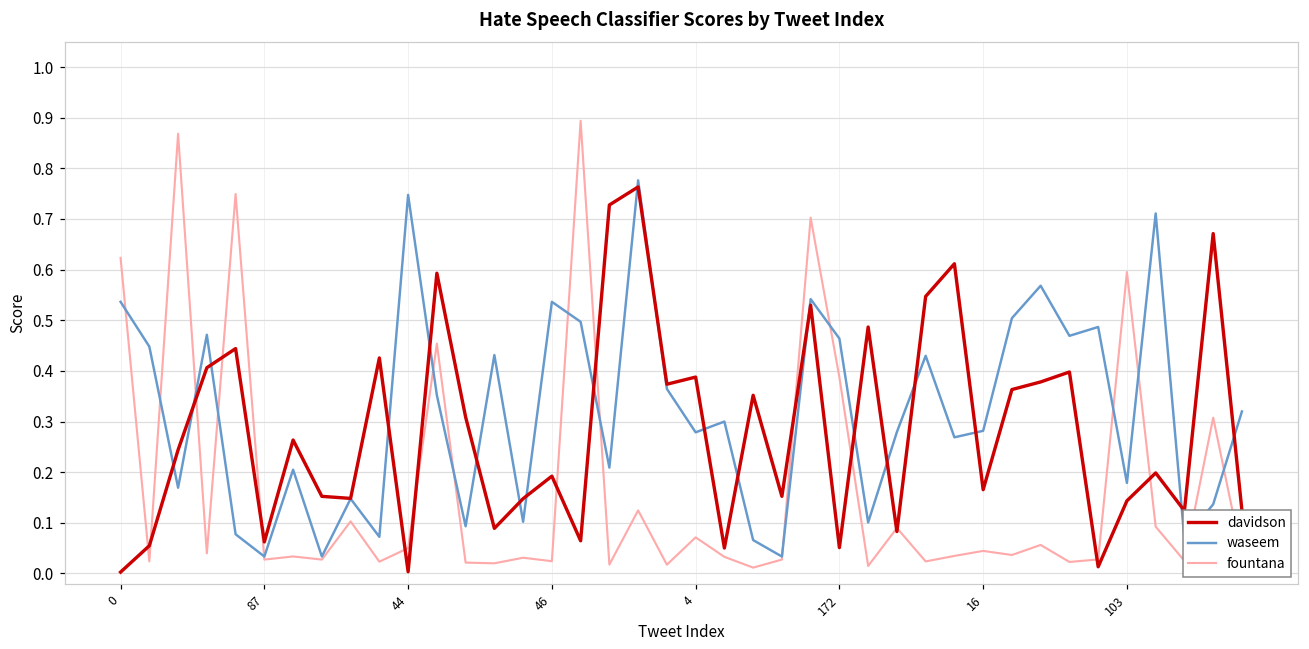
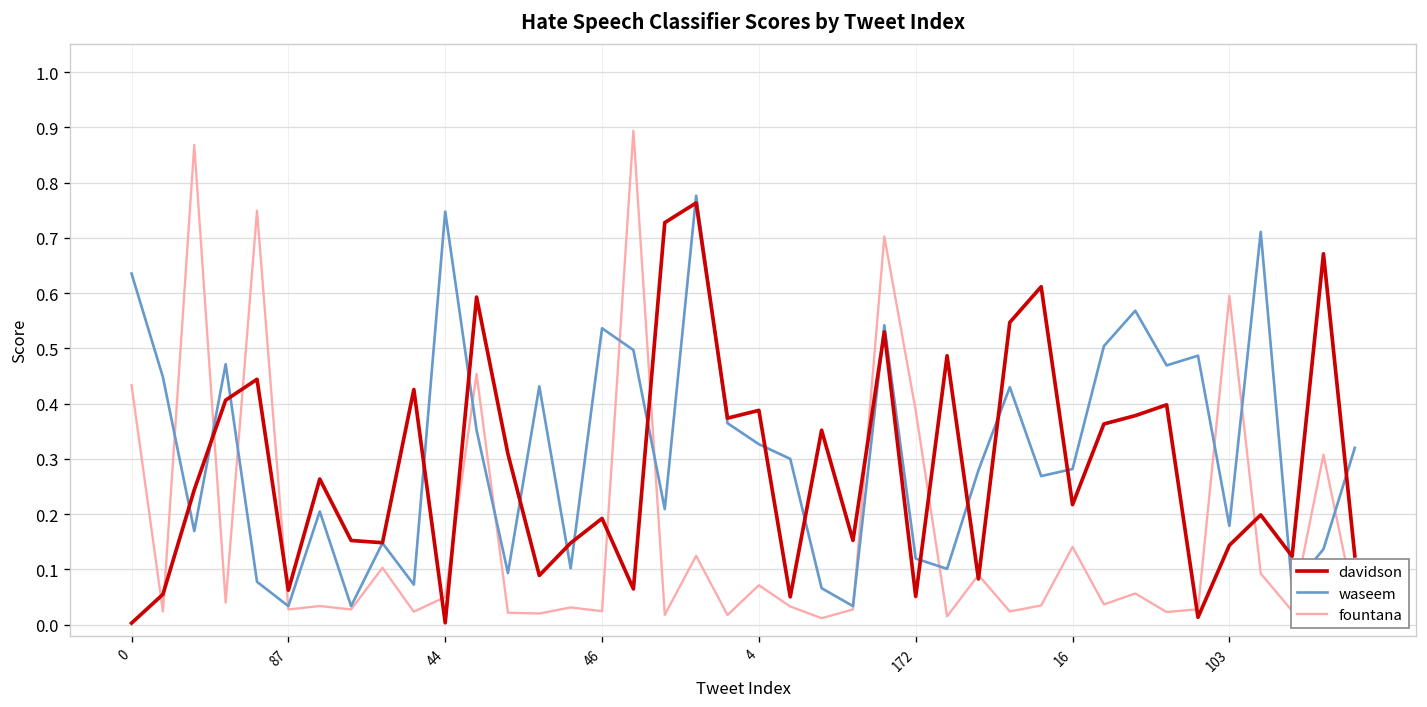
  {
    "davidson": {
      "0": 0.00,
      "87": 0.06,
      "44": 0.00,
      "46": 0.19,
      "4": 0.39,
      "172": 0.05,
-     "16": 0.17,
+     "16": 0.22,
      "103": 0.14
    },
    "waseem": {
-     "0": 0.54,
+     "0": 0.64,
      "87": 0.03,
      "44": 0.75,
      "46": 0.54,
-     "4": 0.28,
-     "172": 0.46,
+     "4": 0.33,
+     "172": 0.12,
      "16": 0.28,
      "103": 0.18
    },
    "fountana": {
-     "0": 0.62,
+     "0": 0.43,
      "87": 0.03,
      "44": 0.05,
      "46": 0.02,
      "4": 0.07,
      "172": 0.39,
-     "16": 0.04,
+     "16": 0.14,
      "103": 0.60
    }
  }
